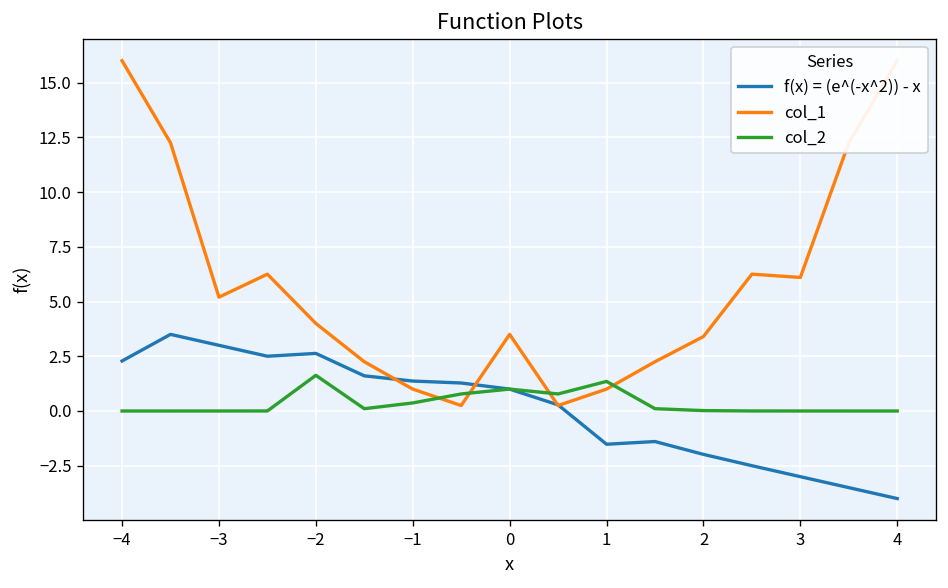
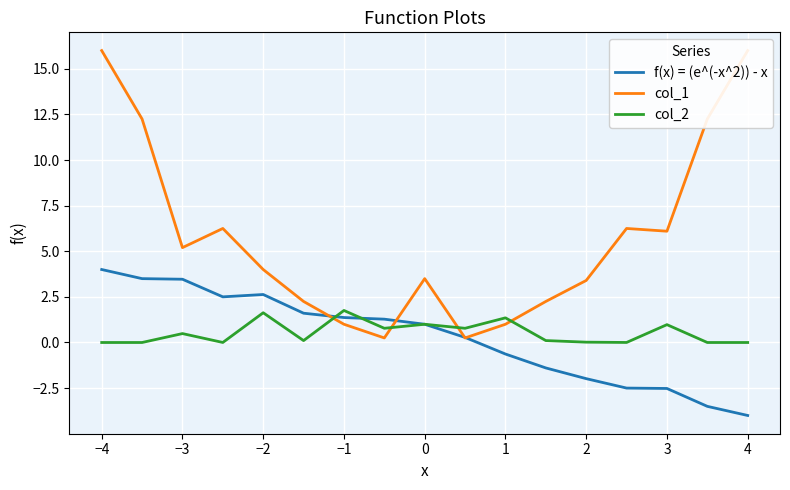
  {
    "f(x) = (e^(-x^2)) - x": {
-     "−4": 2.3,
-     "−3": 3.0,
+     "−4": 4.0,
+     "−3": 3.5,
      "−2": 2.6,
      "−1": 1.4,
-     "1": -1.5,
+     "1": -0.6,
      "2": -2.0,
-     "3": -3.0,
+     "3": -2.5,
      "4": -4.0
    },
    "col_1": {
      "−4": 16.0,
      "−3": 5.2,
      "−2": 4.0,
      "−1": 1.0,
      "0": 3.5,
      "1": 1.0,
      "2": 3.4,
      "3": 6.1
    },
    "col_2": {
      "−4": 0.0,
-     "−3": 0.0,
+     "−3": 0.5,
      "−2": 1.6,
-     "−1": 0.4,
+     "−1": 1.8,
      "1": 1.4,
      "2": 0.0,
-     "3": 0.0,
+     "3": 1.0,
      "4": 0.0
    }
  }
